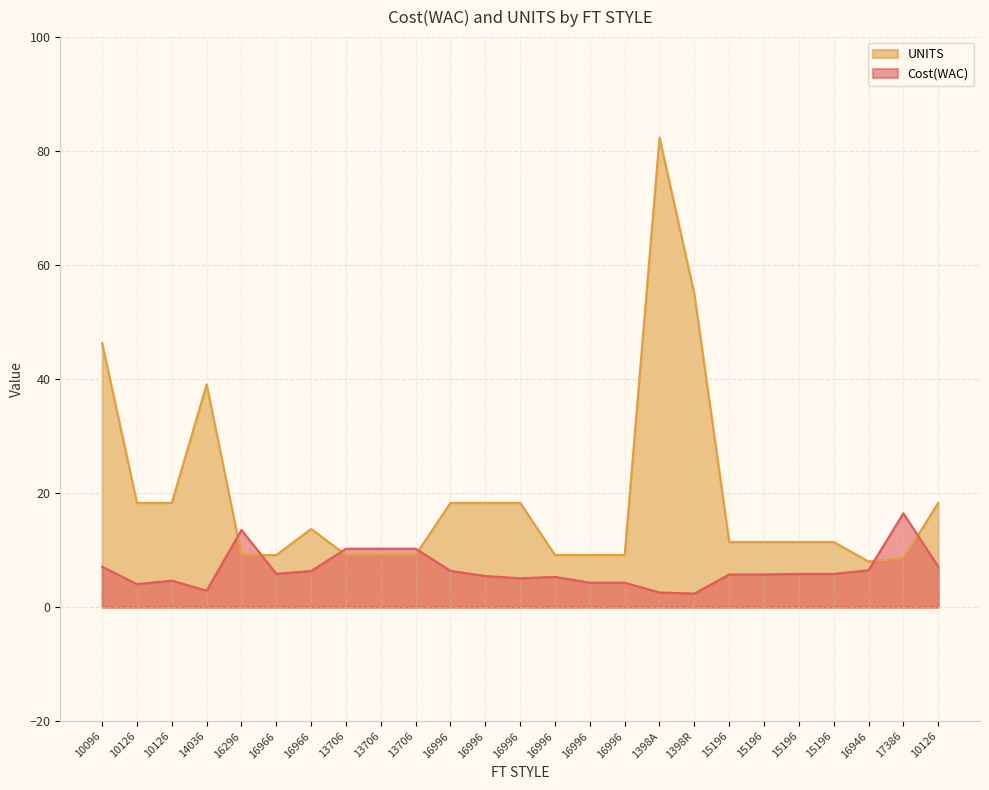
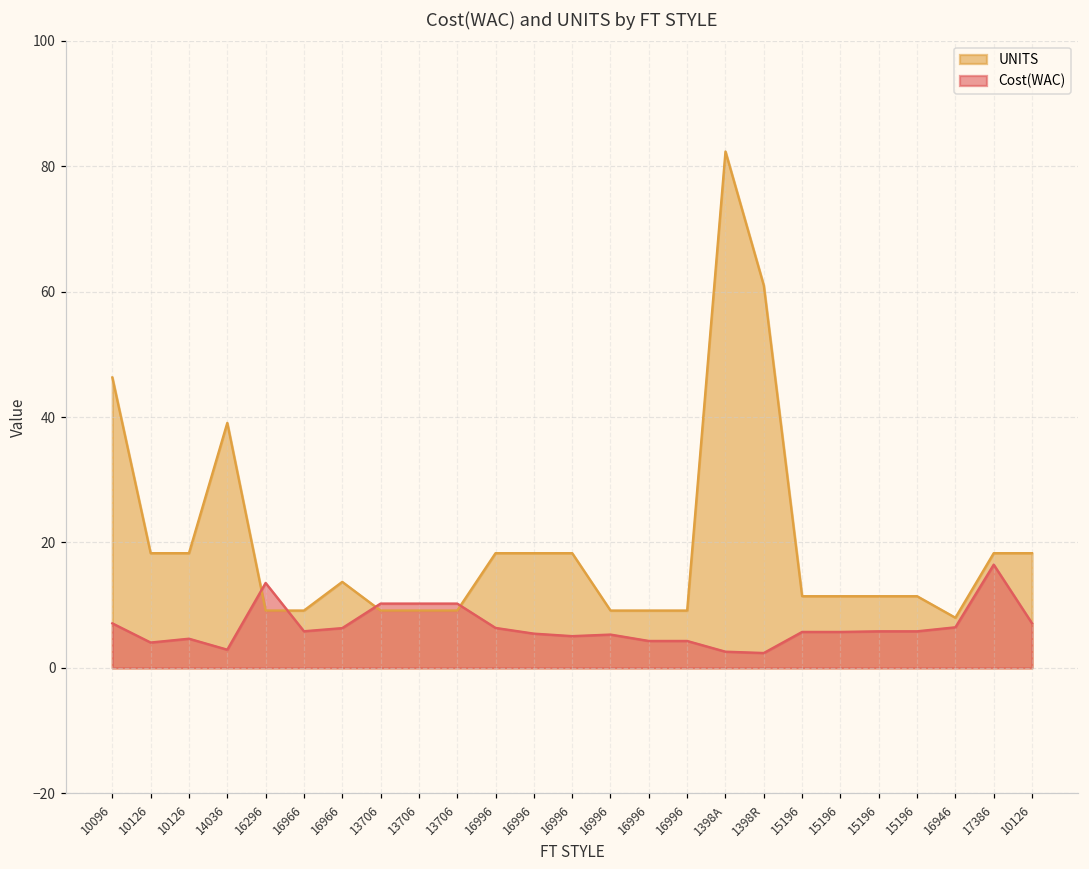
  {
    "UNITS": {
      "10096": 46,
      "14036": 39,
      "16296": 9,
      "1398A": 82,
-     "1398R": 55,
+     "1398R": 61,
      "16946": 8,
-     "17386": 9
+     "17386": 18
    },
    "Cost(WAC)": {
      "10096": 7,
      "14036": 3,
      "16296": 14,
      "1398A": 3,
      "1398R": 2,
      "16946": 6,
      "17386": 16
    }
  }
